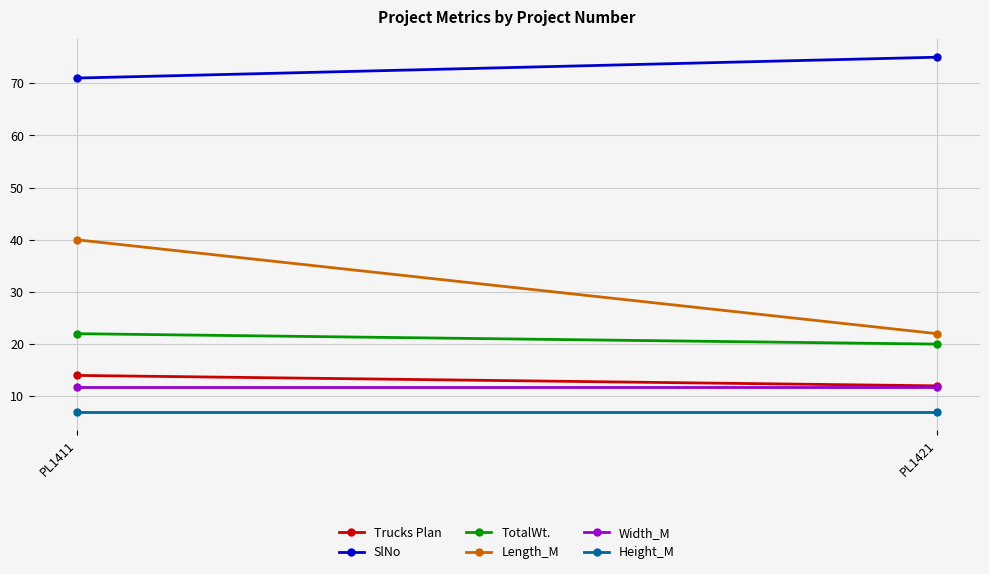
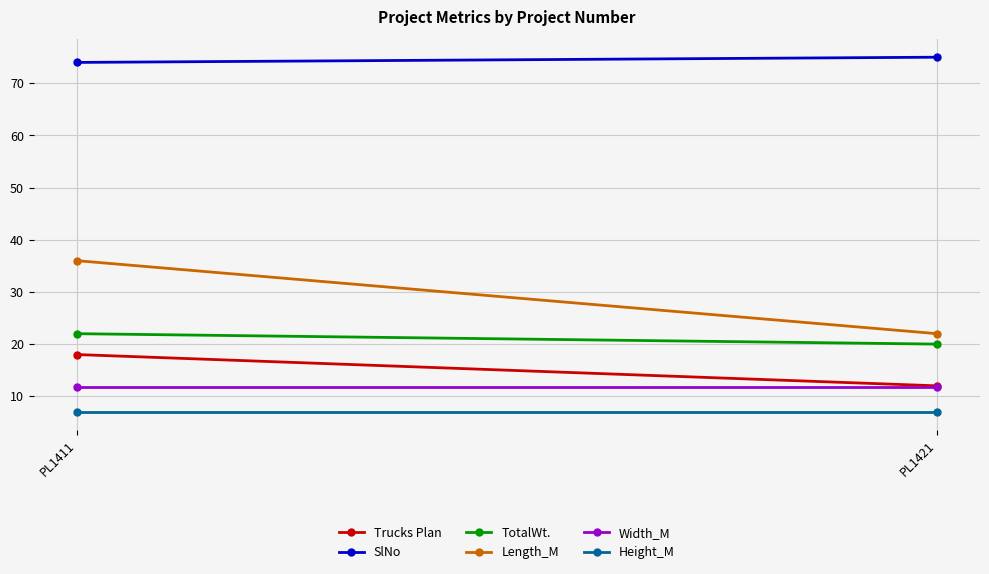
  {
    "Trucks Plan": {
-     "PL1411": 14
+     "PL1411": 18
    },
    "SlNo": {
-     "PL1411": 71,
+     "PL1411": 74,
      "PL1421": 75
    },
    "TotalWt.": {
      "PL1411": 22,
      "PL1421": 20
    },
    "Length_M": {
-     "PL1411": 40,
+     "PL1411": 36,
      "PL1421": 22
    },
    "Width_M": {
      "PL1411": 12
    },
    "Height_M": {
      "PL1411": 7,
      "PL1421": 7
    }
  }
